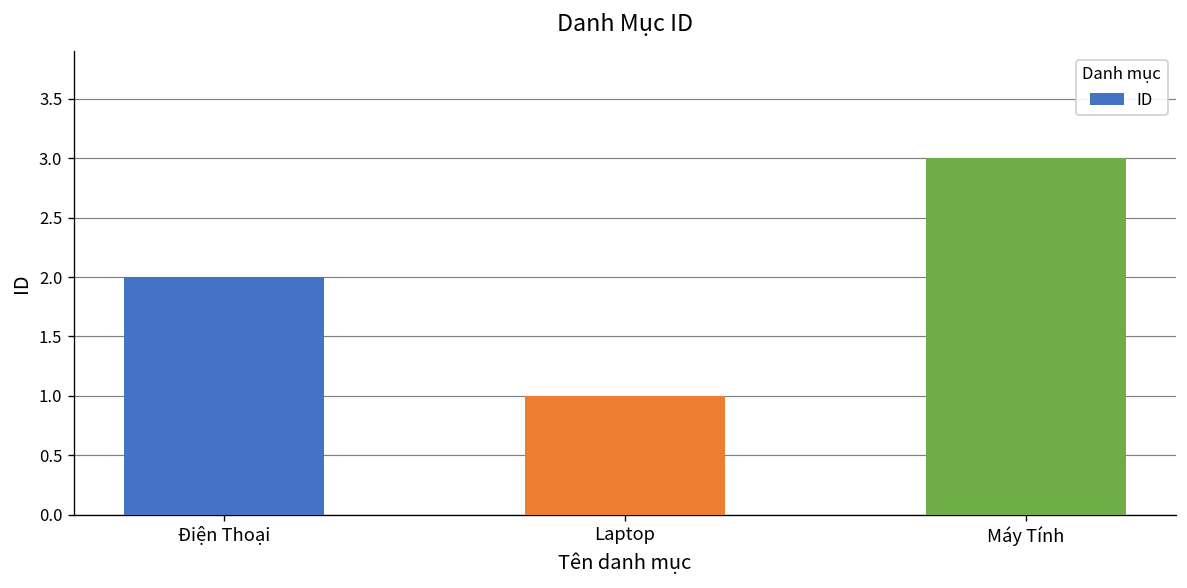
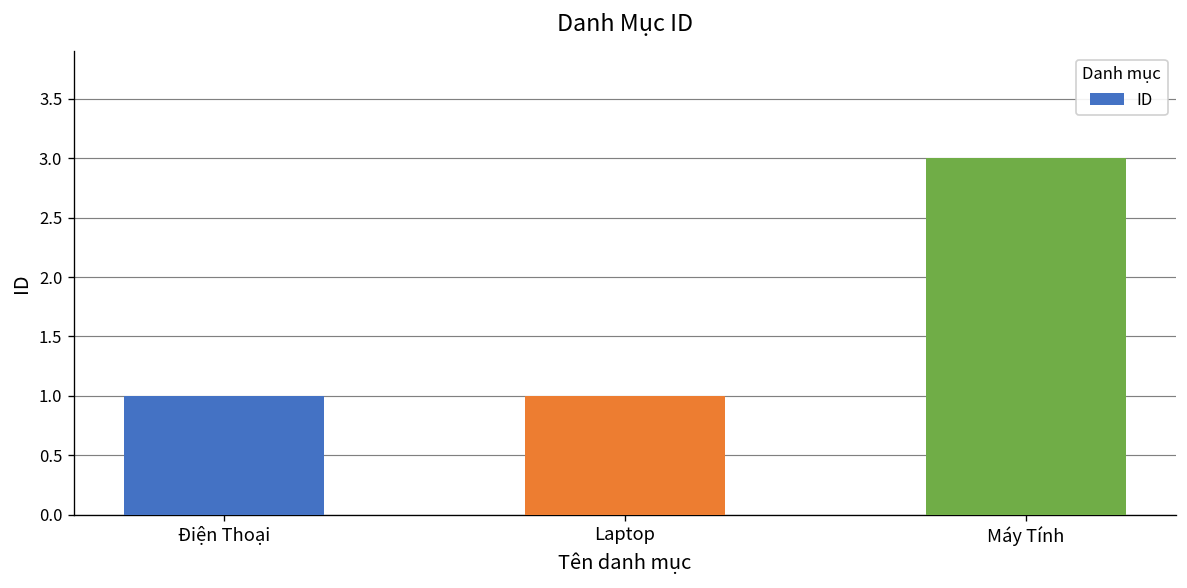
  {
-   "Điện Thoại": 2,
+   "Điện Thoại": 1,
    "Laptop": 1,
    "Máy Tính": 3
  }
